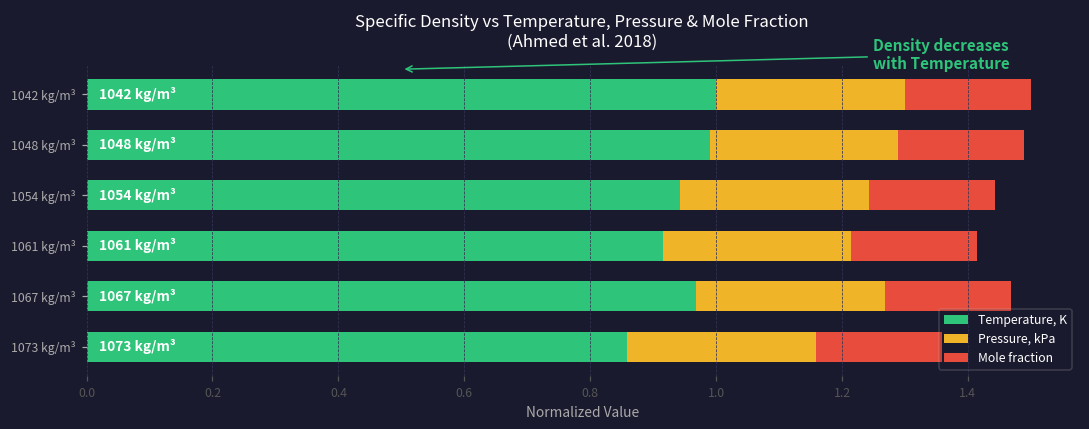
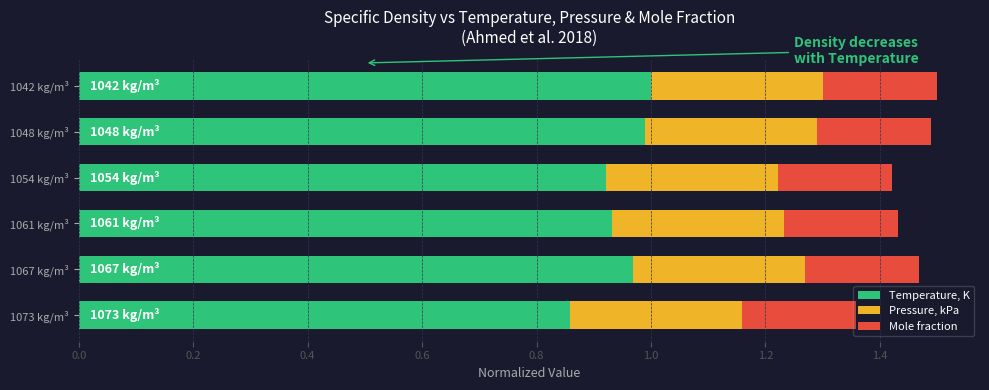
  {
    "Temperature, K": {
-     "1054 kg/m³": 0.94,
-     "1061 kg/m³": 0.91
+     "1054 kg/m³": 0.92,
+     "1061 kg/m³": 0.93
    },
    "Pressure, kPa": {
      "1042 kg/m³": 0.30,
      "1048 kg/m³": 0.30,
      "1054 kg/m³": 0.30,
      "1061 kg/m³": 0.30,
      "1067 kg/m³": 0.30,
      "1073 kg/m³": 0.30
    },
    "Mole fraction": {
      "1042 kg/m³": 0.20,
      "1048 kg/m³": 0.20,
      "1054 kg/m³": 0.20,
      "1061 kg/m³": 0.20,
      "1067 kg/m³": 0.20
    }
  }
